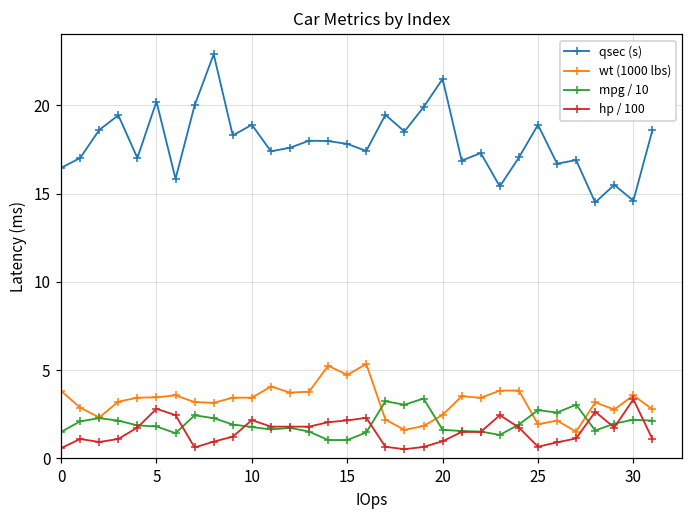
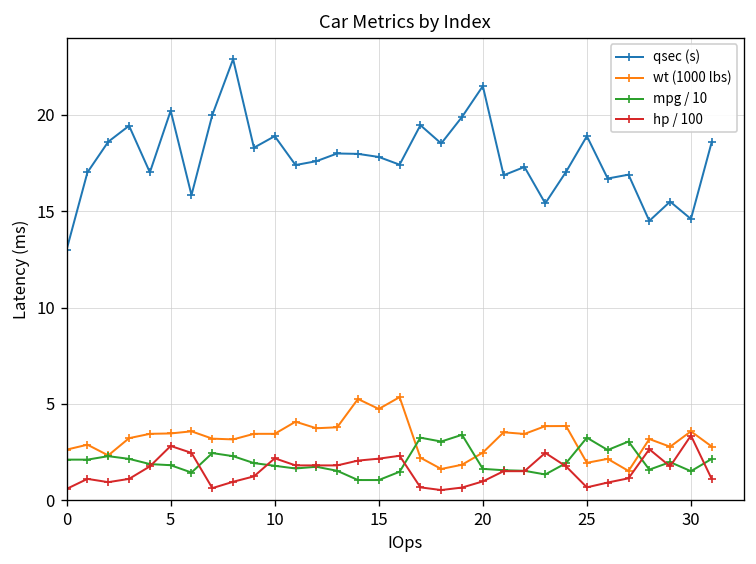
  {
    "qsec (s)": {
-     "0": 16.5,
+     "0": 13.0,
      "5": 20.2,
      "10": 18.9,
      "15": 17.8,
      "20": 21.5,
      "25": 18.9,
      "30": 14.6
    },
    "wt (1000 lbs)": {
-     "0": 3.8,
+     "0": 2.6,
      "5": 3.5,
      "10": 3.4,
      "15": 4.7,
      "20": 2.5,
      "25": 1.9,
      "30": 3.6
    },
    "mpg / 10": {
-     "0": 1.5,
+     "0": 2.1,
      "5": 1.8,
      "10": 1.8,
      "15": 1.0,
      "20": 1.6,
-     "25": 2.7,
-     "30": 2.2
+     "25": 3.2,
+     "30": 1.5
    },
    "hp / 100": {
      "0": 0.6,
      "5": 2.8,
      "10": 2.2,
      "15": 2.2,
      "20": 1.0,
      "25": 0.7,
      "30": 3.4
    }
  }
